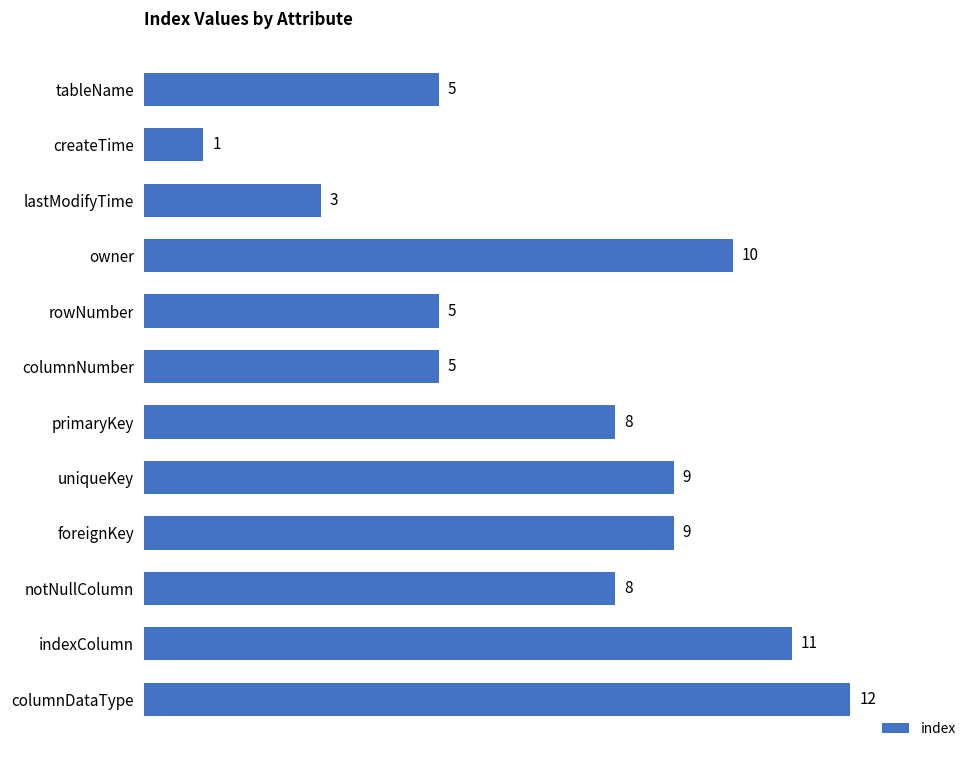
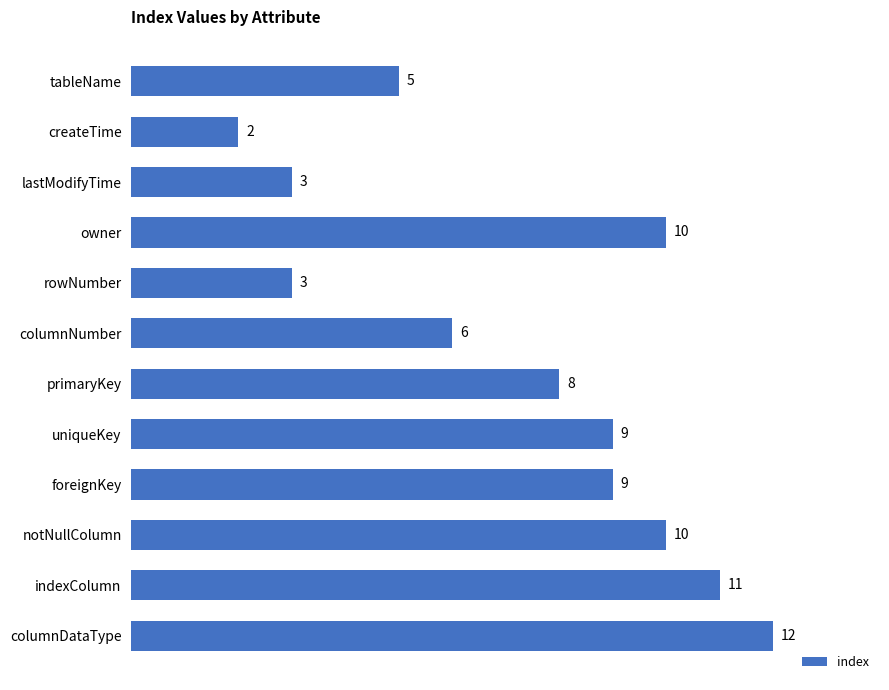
  {
    "tableName": 5,
-   "createTime": 1,
+   "createTime": 2,
    "lastModifyTime": 3,
    "owner": 10,
-   "rowNumber": 5,
-   "columnNumber": 5,
+   "rowNumber": 3,
+   "columnNumber": 6,
    "primaryKey": 8,
    "uniqueKey": 9,
    "foreignKey": 9,
-   "notNullColumn": 8,
+   "notNullColumn": 10,
    "indexColumn": 11,
    "columnDataType": 12
  }
